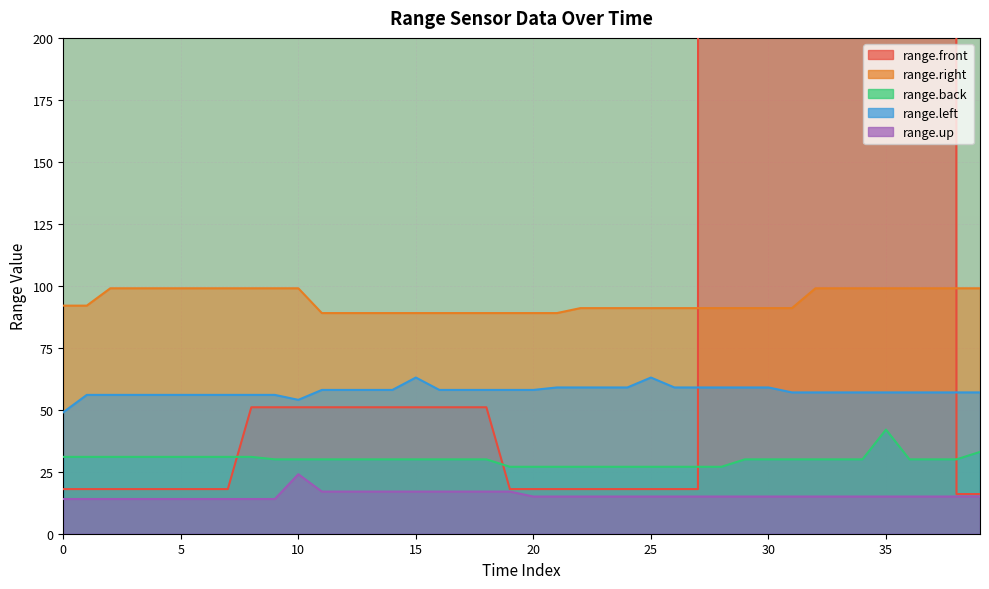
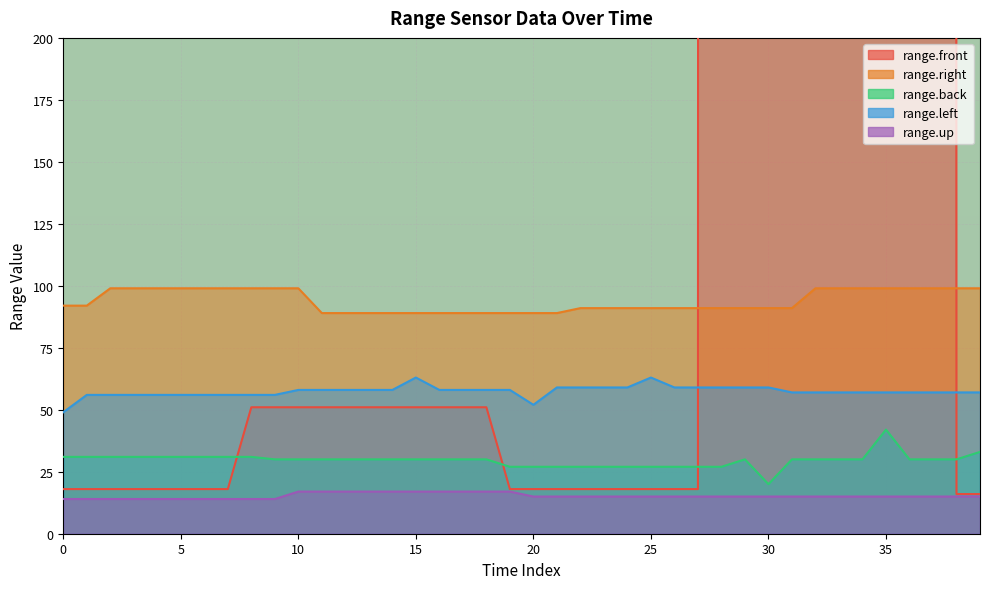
  {
    "range.back": {
      "0": 31,
      "5": 31,
      "10": 30,
      "15": 30,
      "20": 27,
      "25": 27,
-     "30": 30,
+     "30": 20,
      "35": 42
    },
    "range.left": {
      "0": 49,
      "5": 56,
-     "10": 54,
+     "10": 58,
      "15": 63,
-     "20": 58,
+     "20": 52,
      "25": 63,
      "30": 59,
      "35": 57
    },
    "range.up": {
      "0": 14,
      "5": 14,
-     "10": 24,
+     "10": 17,
      "15": 17,
      "20": 15,
      "25": 15,
      "30": 15,
      "35": 15
    }
  }
